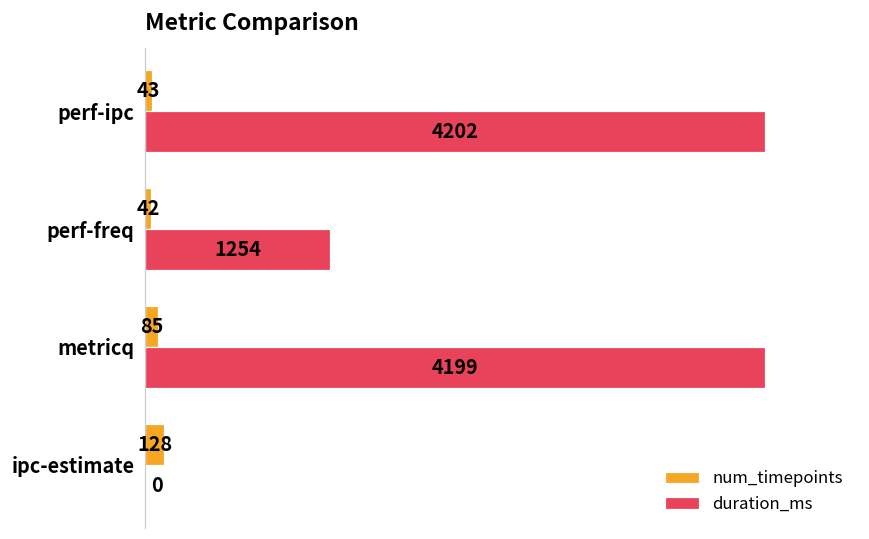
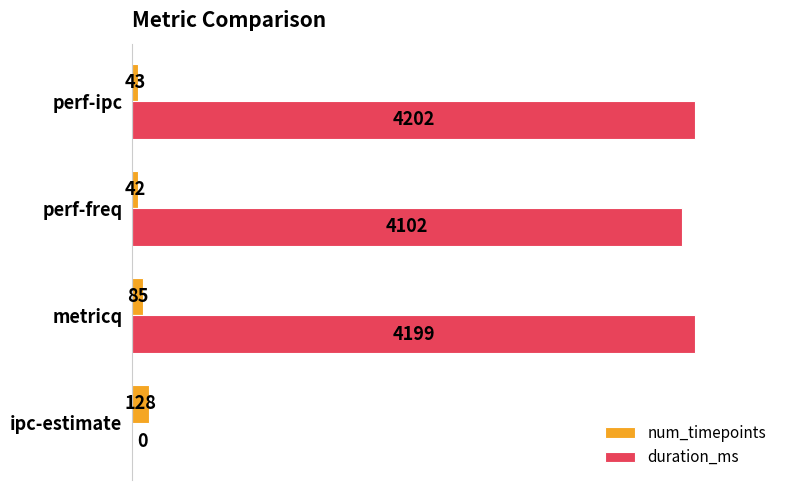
  {
    "duration_ms": {
-     "perf-freq": 1254,
+     "perf-freq": 4102,
      "ipc-estimate": 0
    }
  }
